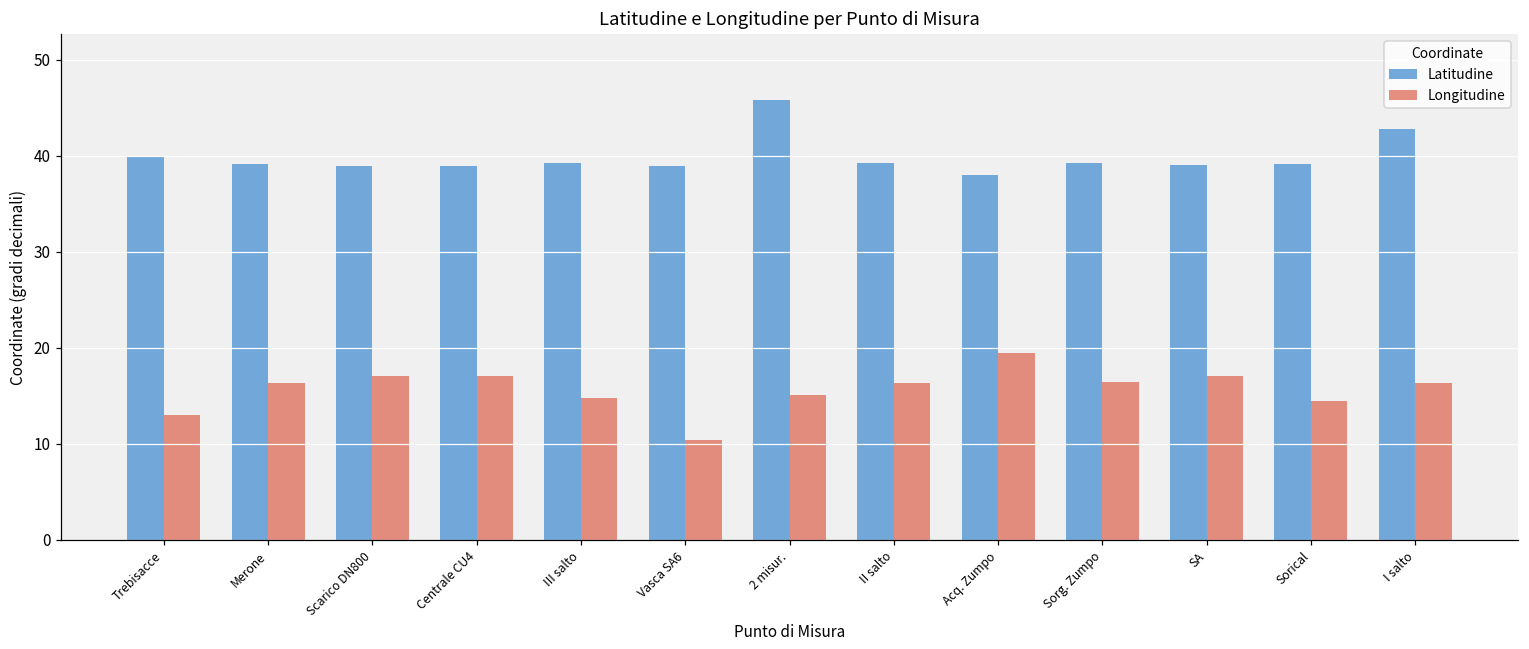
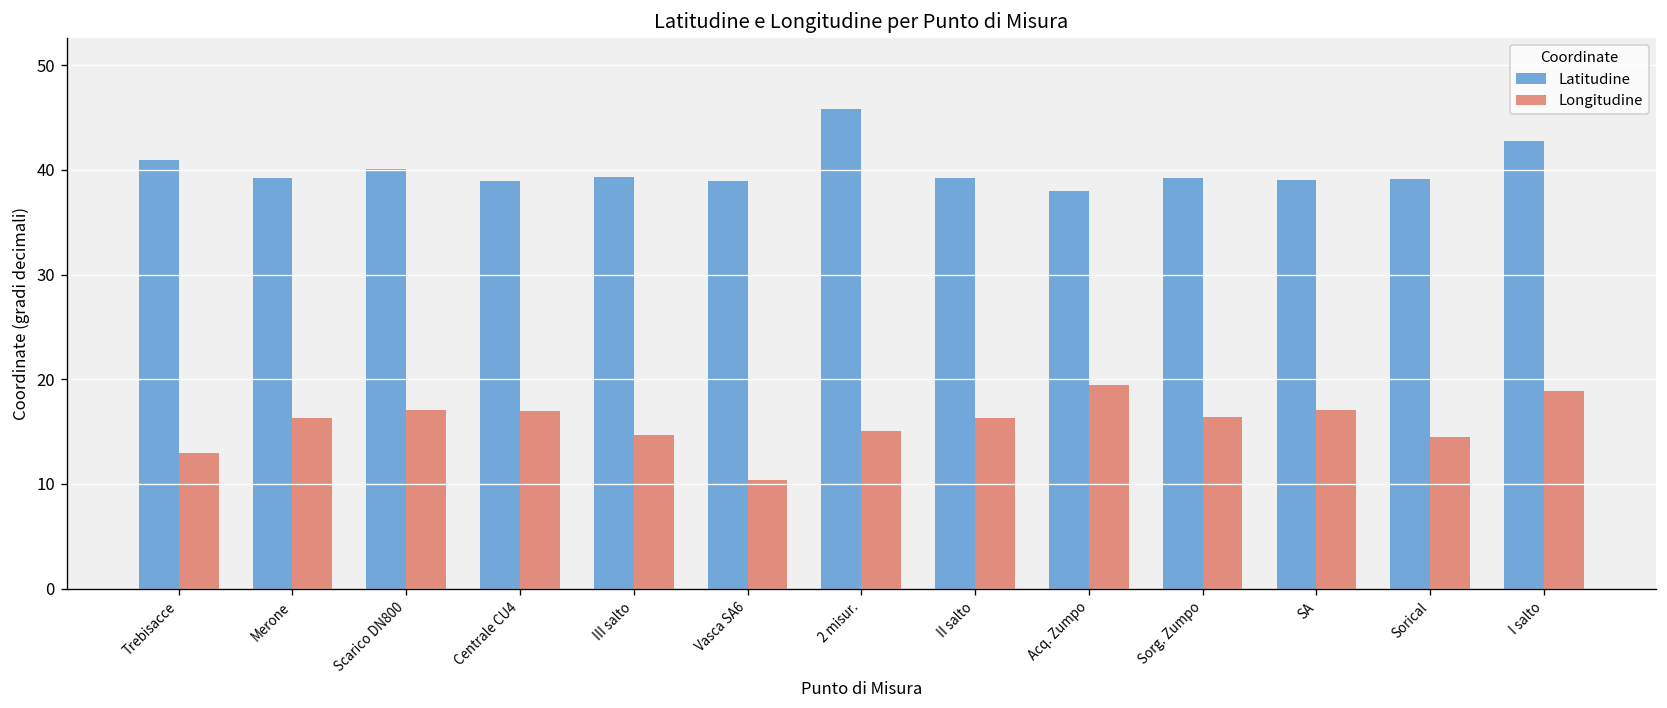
  {
    "Latitudine": {
-     "Trebisacce": 40,
+     "Trebisacce": 41,
      "Merone": 39,
-     "Scarico DN800": 39,
+     "Scarico DN800": 40,
      "Centrale CU4": 39,
      "III salto": 39,
      "Vasca SA6": 39,
      "2 misur.": 46,
      "II salto": 39,
      "Acq. Zumpo": 38,
      "Sorg. Zumpo": 39,
      "SA": 39,
      "Sorical": 39,
      "I salto": 43
    },
    "Longitudine": {
      "Trebisacce": 13,
      "Merone": 16,
      "Scarico DN800": 17,
      "Centrale CU4": 17,
      "III salto": 15,
      "Vasca SA6": 10,
      "2 misur.": 15,
      "II salto": 16,
      "Acq. Zumpo": 19,
      "Sorg. Zumpo": 16,
      "SA": 17,
      "Sorical": 14,
-     "I salto": 16
+     "I salto": 19
    }
  }
